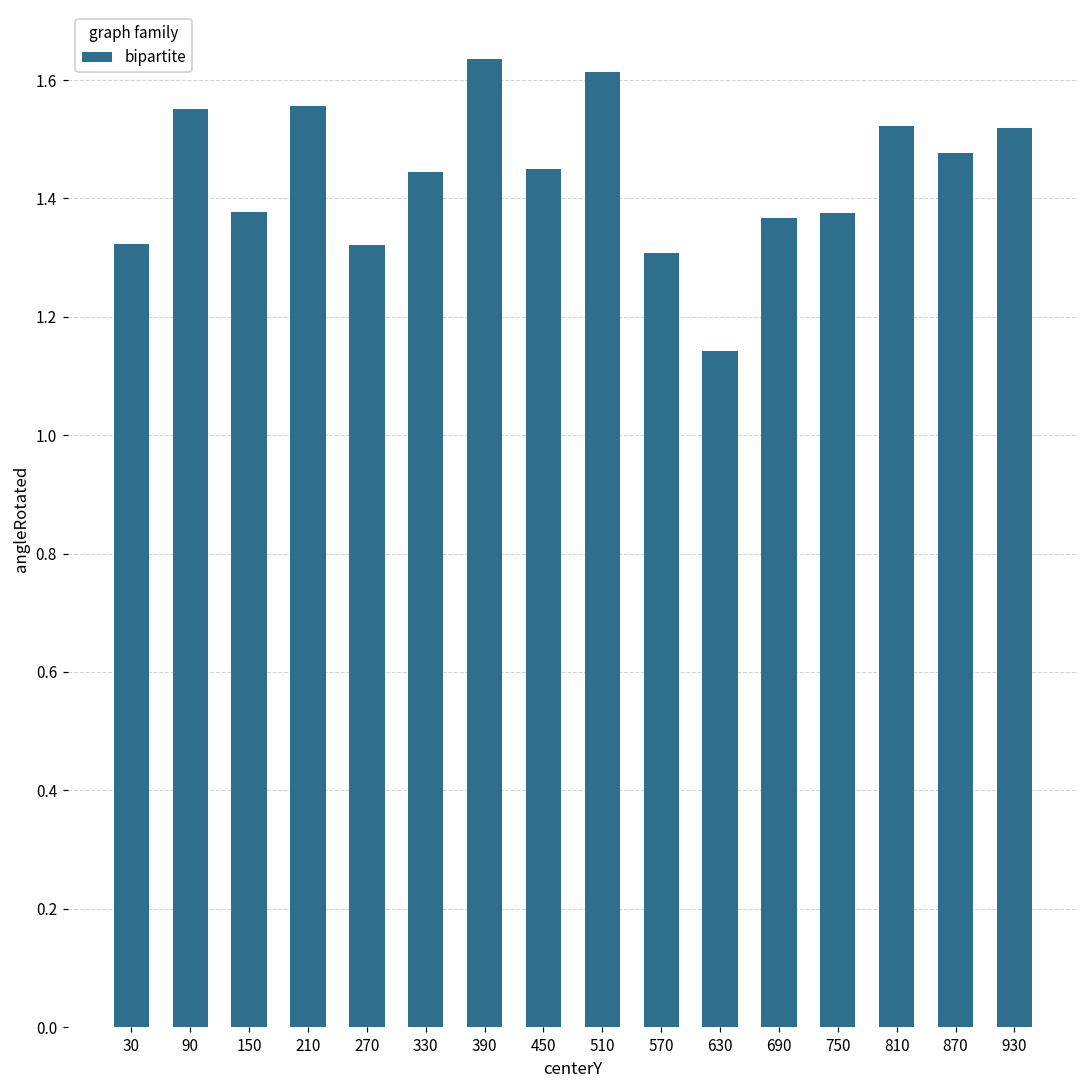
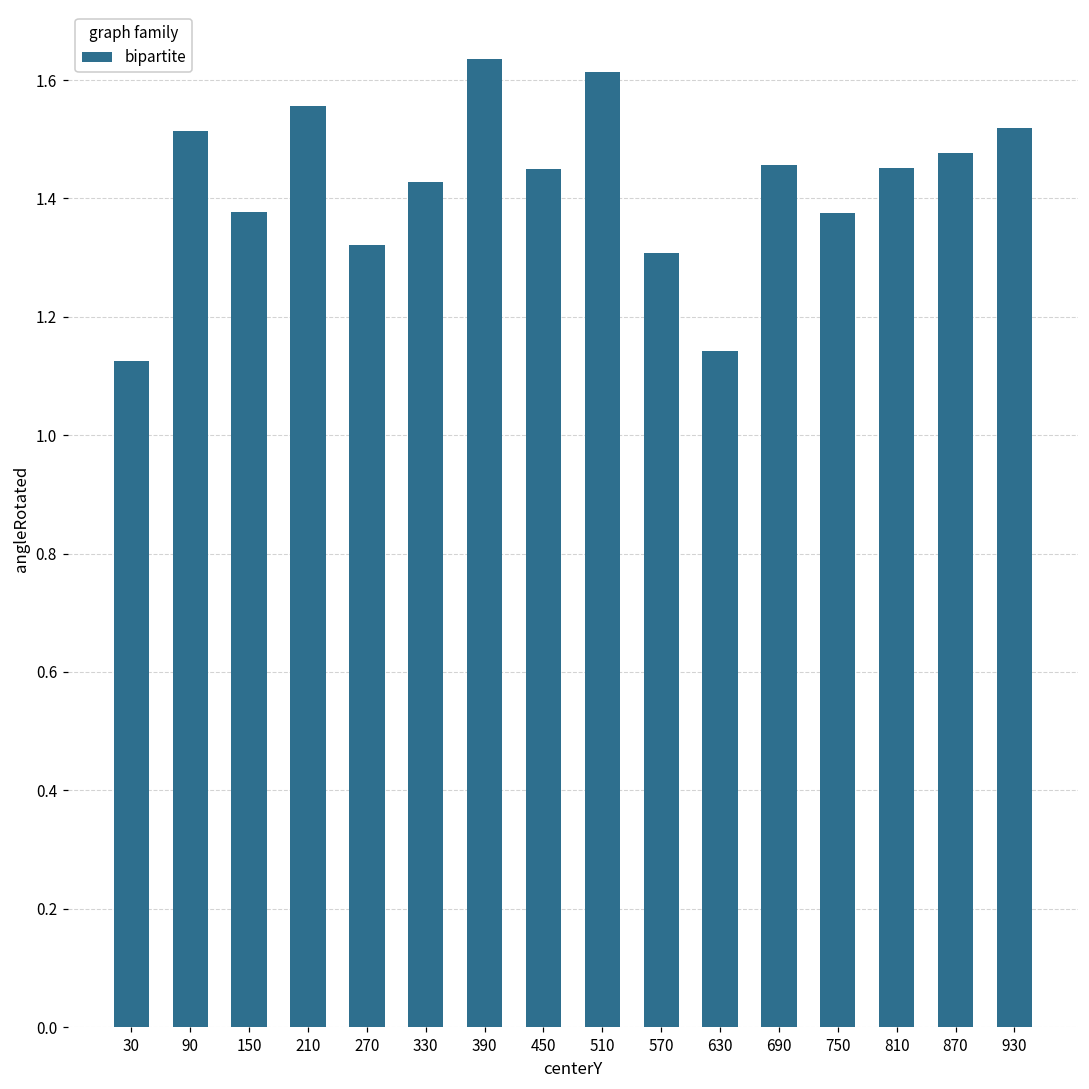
  {
-   "30": 1.32,
-   "90": 1.55,
+   "30": 1.13,
+   "90": 1.51,
    "150": 1.38,
    "210": 1.56,
    "270": 1.32,
-   "330": 1.45,
+   "330": 1.43,
    "390": 1.63,
    "450": 1.45,
    "510": 1.61,
    "570": 1.31,
    "630": 1.14,
-   "690": 1.37,
+   "690": 1.46,
    "750": 1.37,
-   "810": 1.52,
+   "810": 1.45,
    "870": 1.48,
    "930": 1.52
  }
